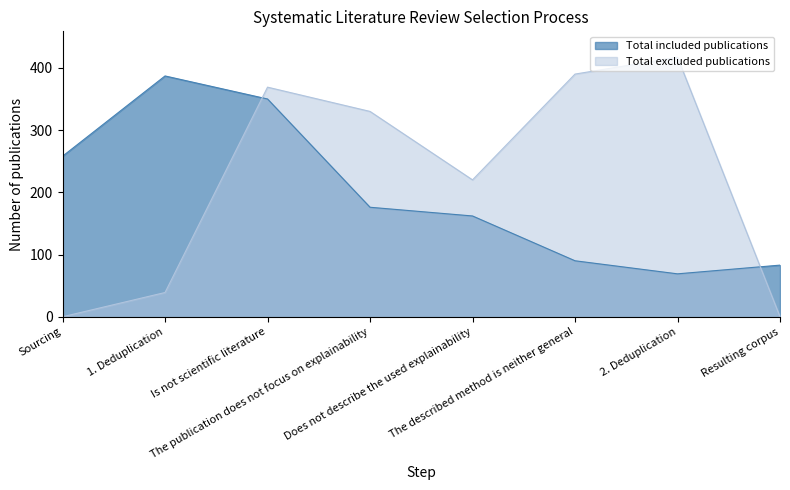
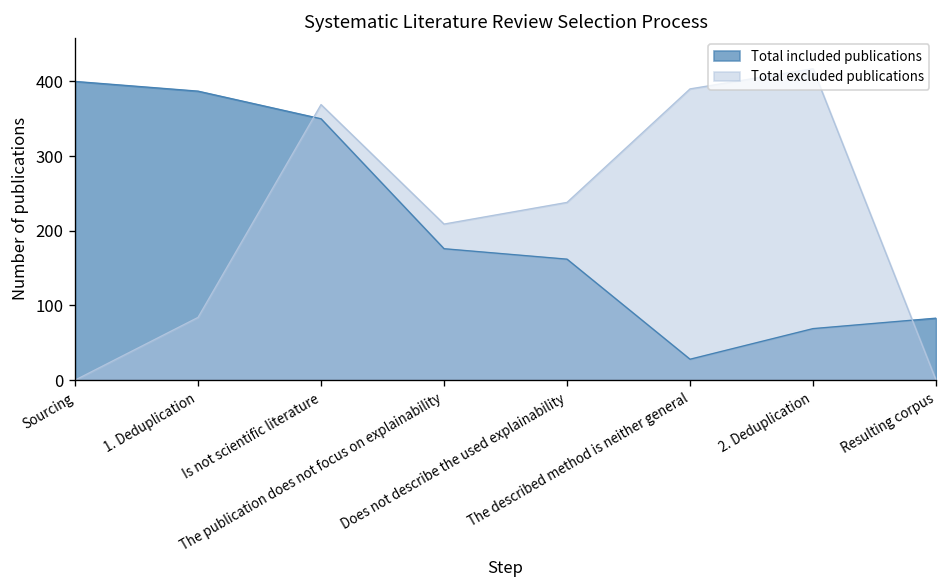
  {
    "Total included publications": {
-     "Sourcing": 260,
+     "Sourcing": 400,
      "1. Deduplication": 390,
      "Is not scientific literature": 350,
      "The publication does not focus on explainability": 180,
      "Does not describe the used explainability": 160,
-     "The described method is neither general": 90,
+     "The described method is neither general": 30,
      "2. Deduplication": 70,
      "Resulting corpus": 80
    },
    "Total excluded publications": {
      "Sourcing": 0,
-     "1. Deduplication": 40,
+     "1. Deduplication": 80,
      "Is not scientific literature": 370,
-     "The publication does not focus on explainability": 330,
-     "Does not describe the used explainability": 220,
+     "The publication does not focus on explainability": 210,
+     "Does not describe the used explainability": 240,
      "The described method is neither general": 390,
      "Resulting corpus": 0
    }
  }
